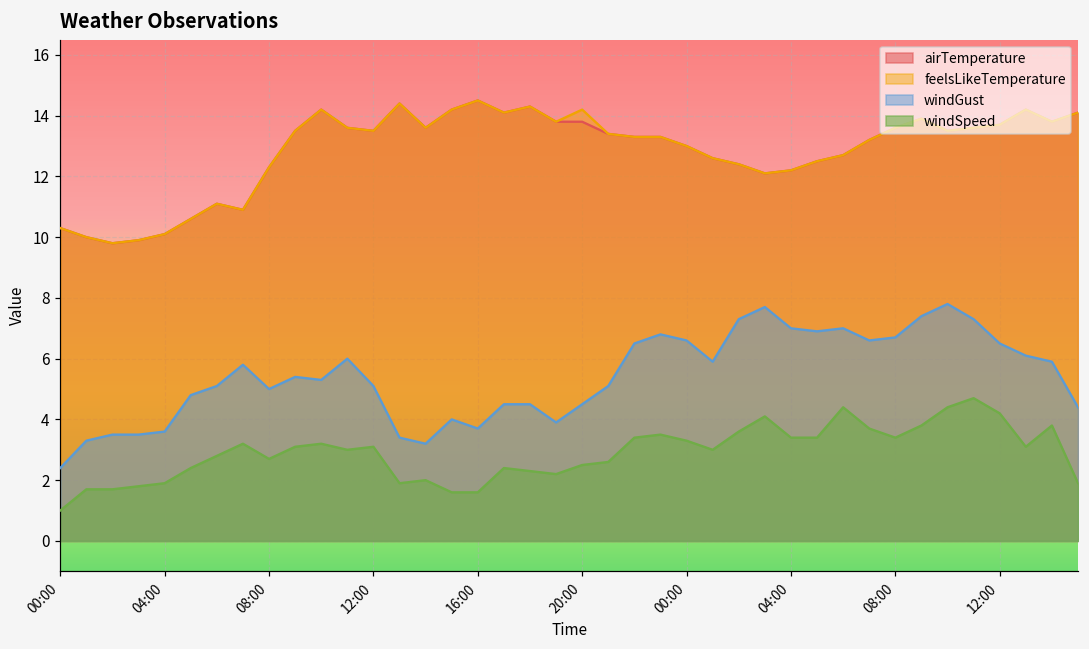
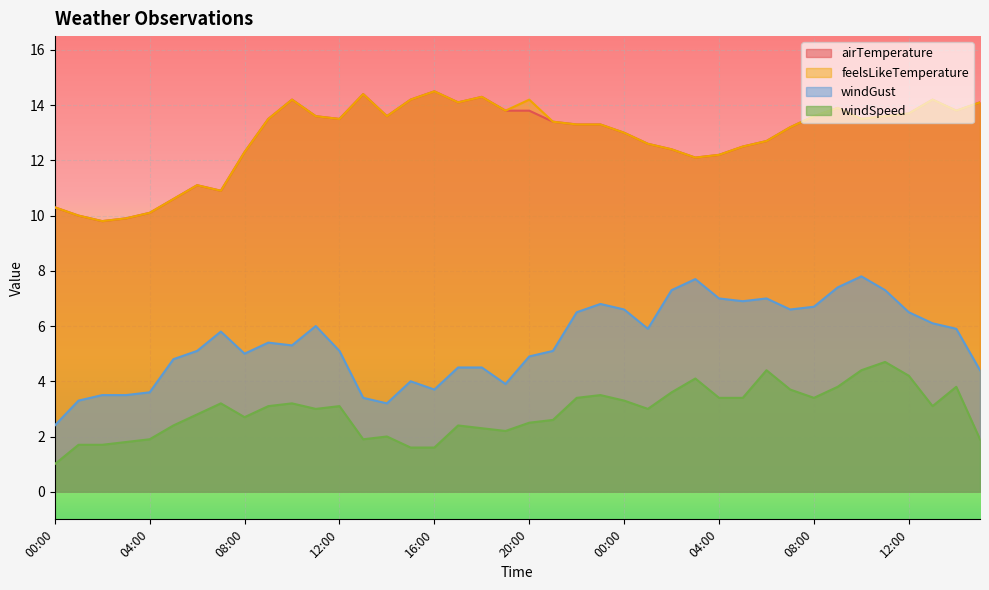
  {
    "airTemperature": {
      "20:00": 13.8
    },
    "feelsLikeTemperature": {
      "20:00": 14.2
    },
    "windGust": {
      "16:00": 3.7,
-     "20:00": 4.5
+     "20:00": 4.9
    },
    "windSpeed": {
      "16:00": 1.6,
      "20:00": 2.5
    }
  }
